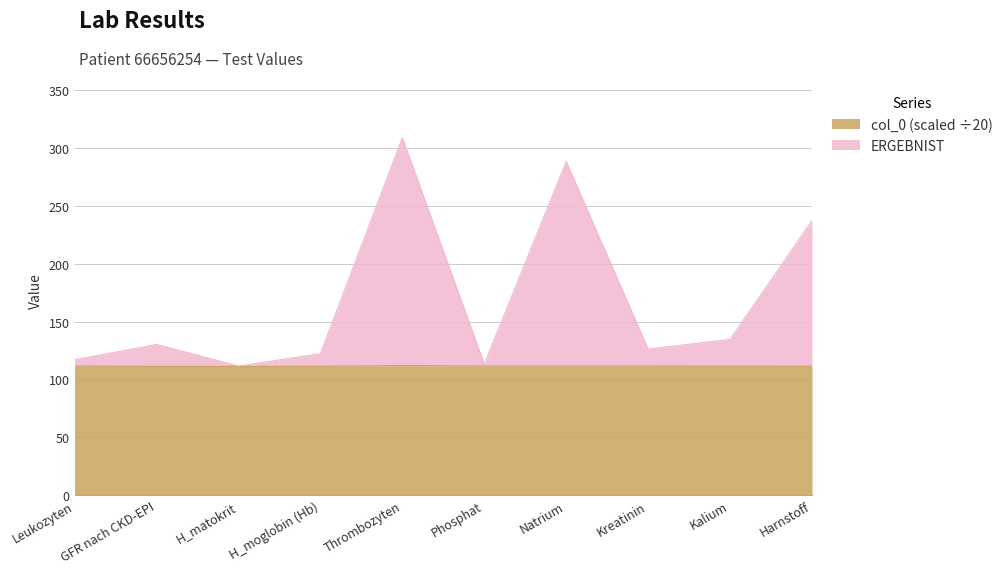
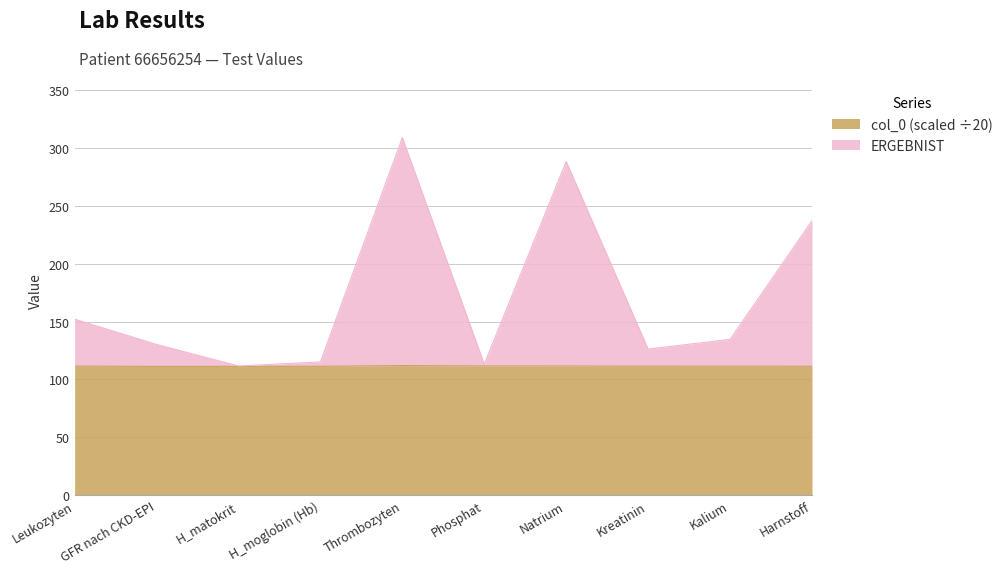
  {
    "col_0 (scaled ÷20)": {
      "Leukozyten": 112,
      "GFR nach CKD-EPI": 111,
      "H_moglobin (Hb)": 111,
      "Thrombozyten": 112,
      "Natrium": 112,
      "Kreatinin": 112,
      "Kalium": 112,
      "Harnstoff": 111
    },
    "ERGEBNIST": {
-     "Leukozyten": 6,
+     "Leukozyten": 41,
      "GFR nach CKD-EPI": 19,
-     "H_moglobin (Hb)": 11,
+     "H_moglobin (Hb)": 4,
      "Thrombozyten": 197,
      "Natrium": 177,
      "Kreatinin": 15,
      "Kalium": 23,
      "Harnstoff": 126
    }
  }
